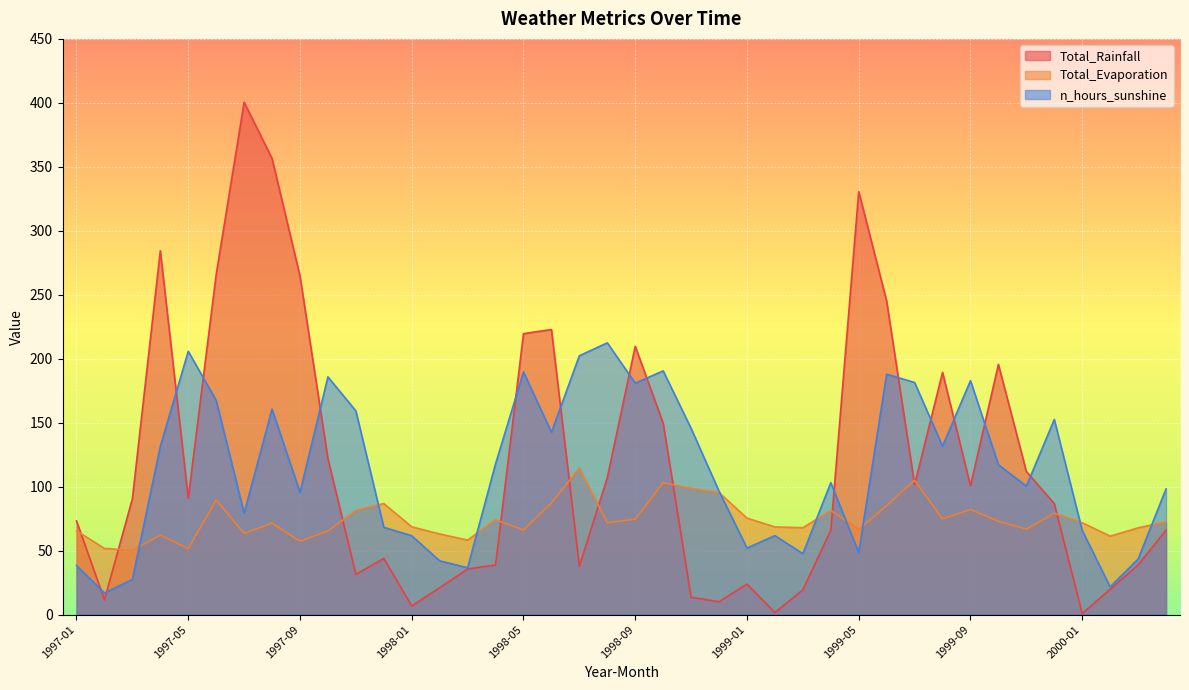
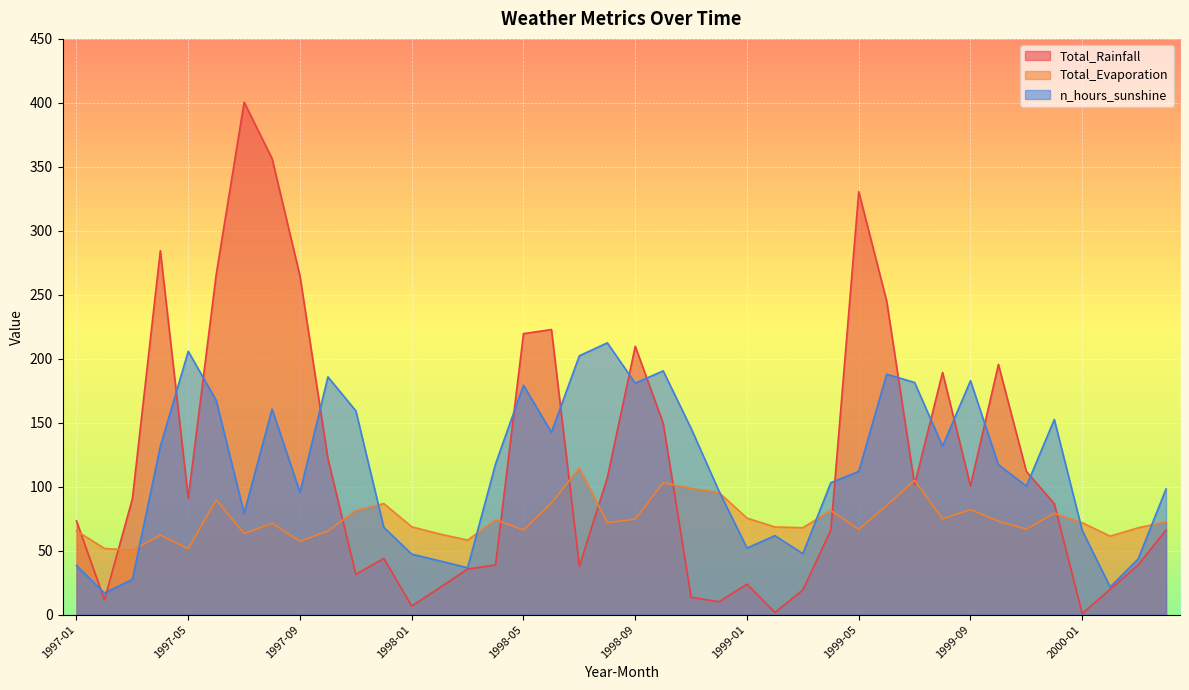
  {
    "n_hours_sunshine": {
      "1997-01": 38,
      "1997-05": 206,
      "1997-09": 96,
-     "1998-01": 62,
-     "1998-05": 190,
+     "1998-01": 47,
+     "1998-05": 179,
      "1998-09": 181,
      "1999-01": 52,
-     "1999-05": 49,
+     "1999-05": 112,
      "1999-09": 183,
      "2000-01": 66
    }
  }
